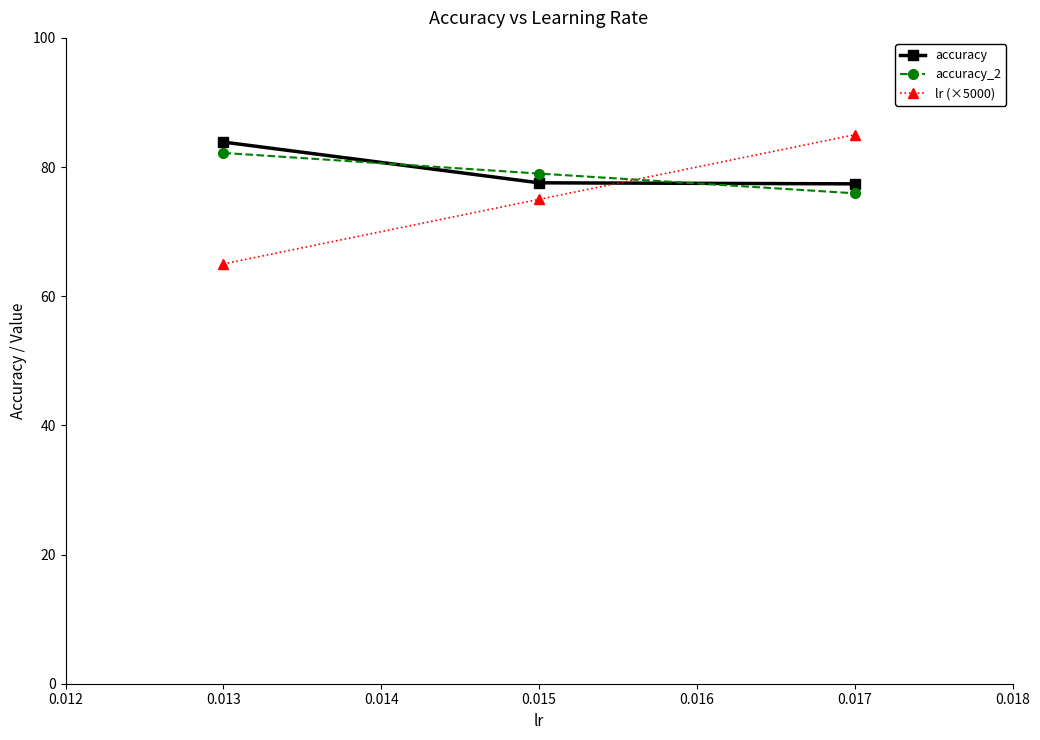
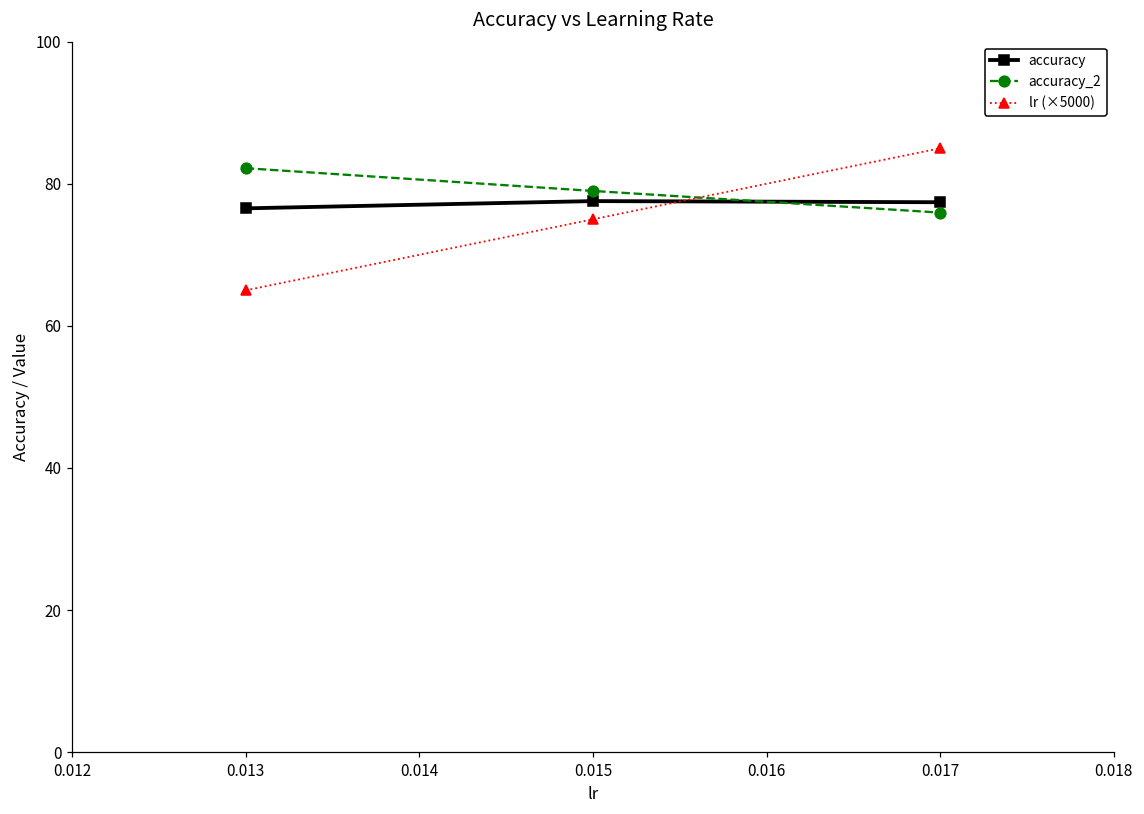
  {
    "accuracy": {
-     "0.013": 84,
+     "0.013": 77,
      "0.015": 78,
      "0.017": 77
    },
    "accuracy_2": {
      "0.013": 82,
      "0.015": 79,
      "0.017": 76
    },
    "lr (×5000)": {
      "0.013": 65,
      "0.015": 75,
      "0.017": 85
    }
  }
